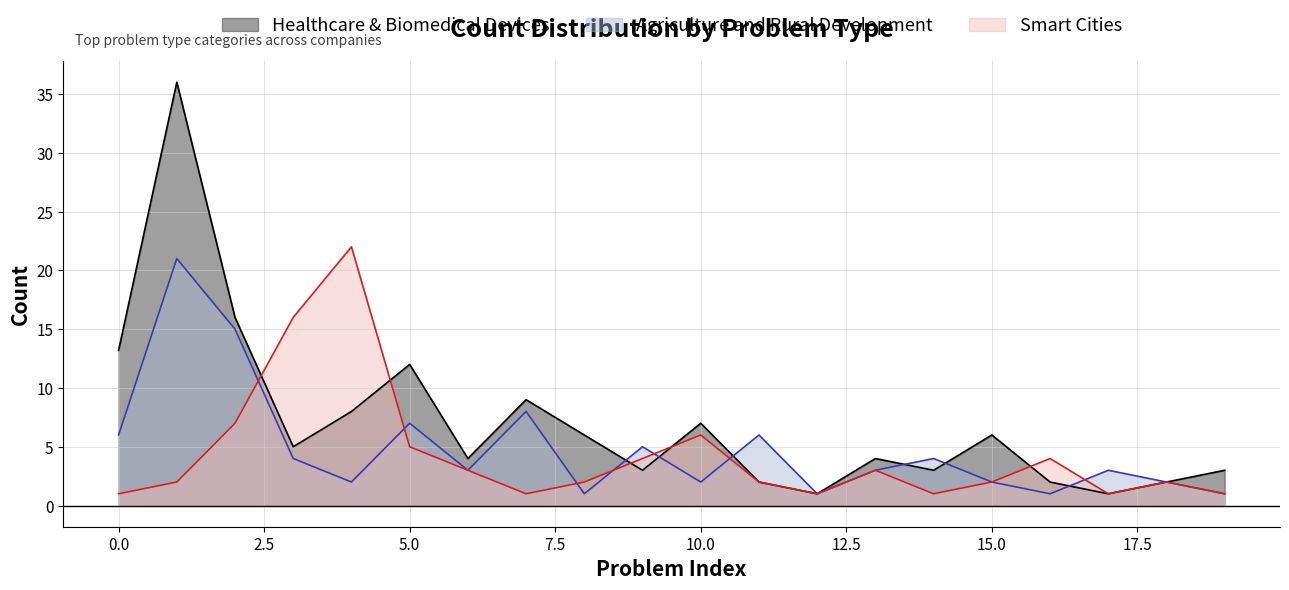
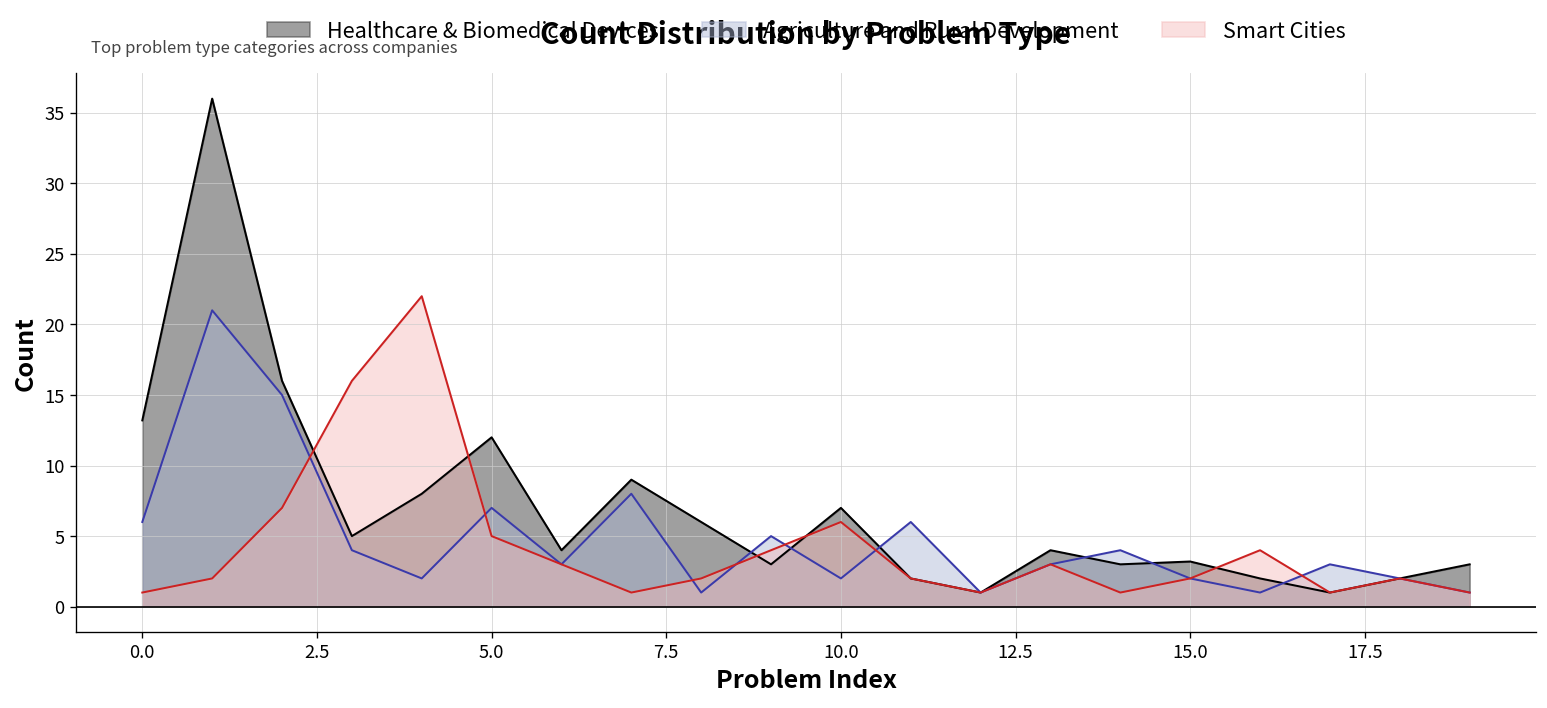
  {
    "Healthcare & Biomedical Devices": {
      "0.0": 13.2,
      "5.0": 12.0,
      "10.0": 7.0,
-     "15.0": 6.0
+     "15.0": 3.2
    }
  }
